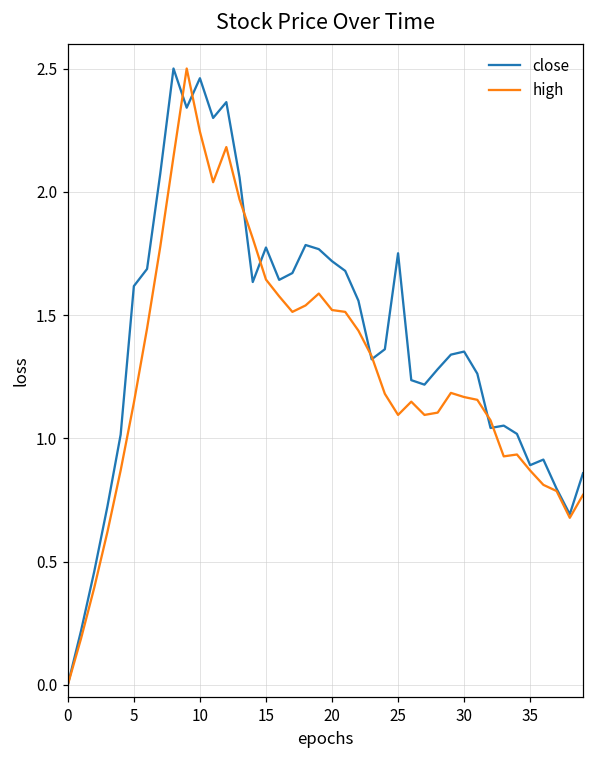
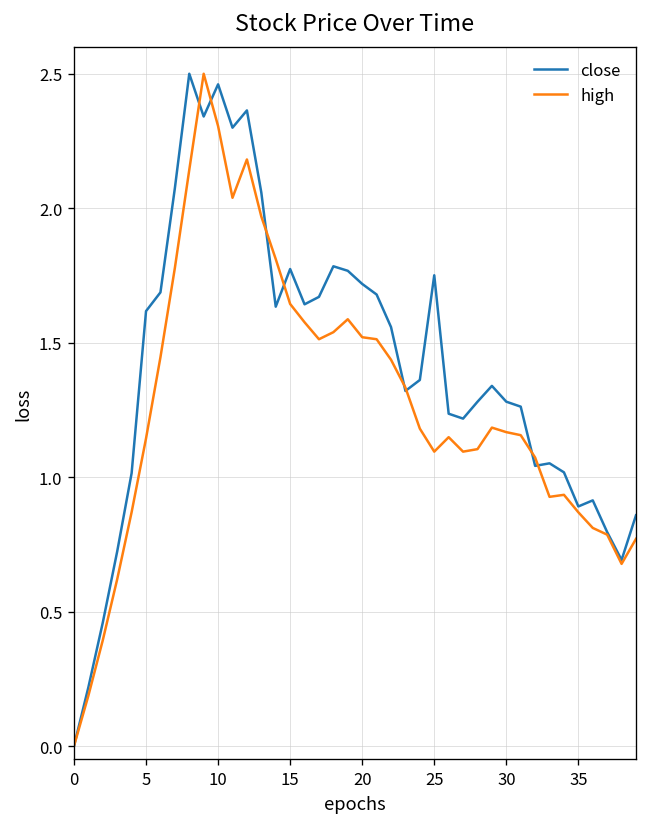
  {
    "close": {
      "5": 1.62,
      "10": 2.46,
      "15": 1.77,
      "20": 1.72,
      "25": 1.75,
-     "30": 1.35,
+     "30": 1.28,
      "35": 0.89
    },
    "high": {
      "5": 1.14,
-     "10": 2.24,
+     "10": 2.31,
      "15": 1.64,
      "20": 1.52,
      "25": 1.09,
      "30": 1.17,
      "35": 0.87
    }
  }
